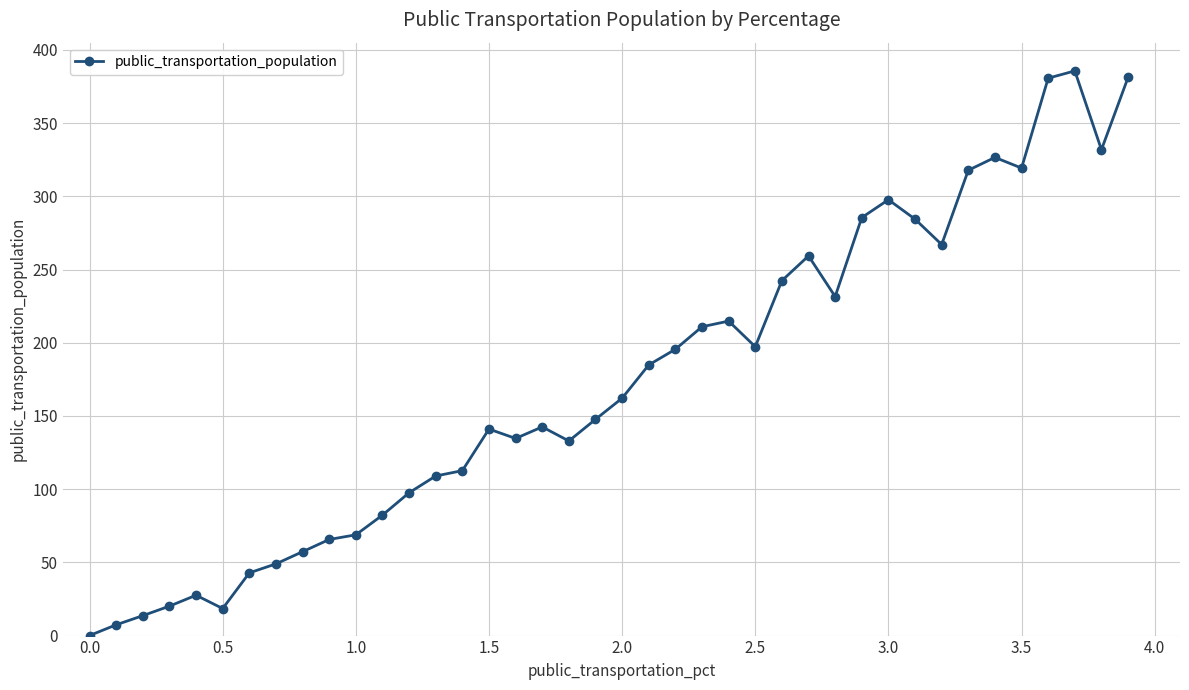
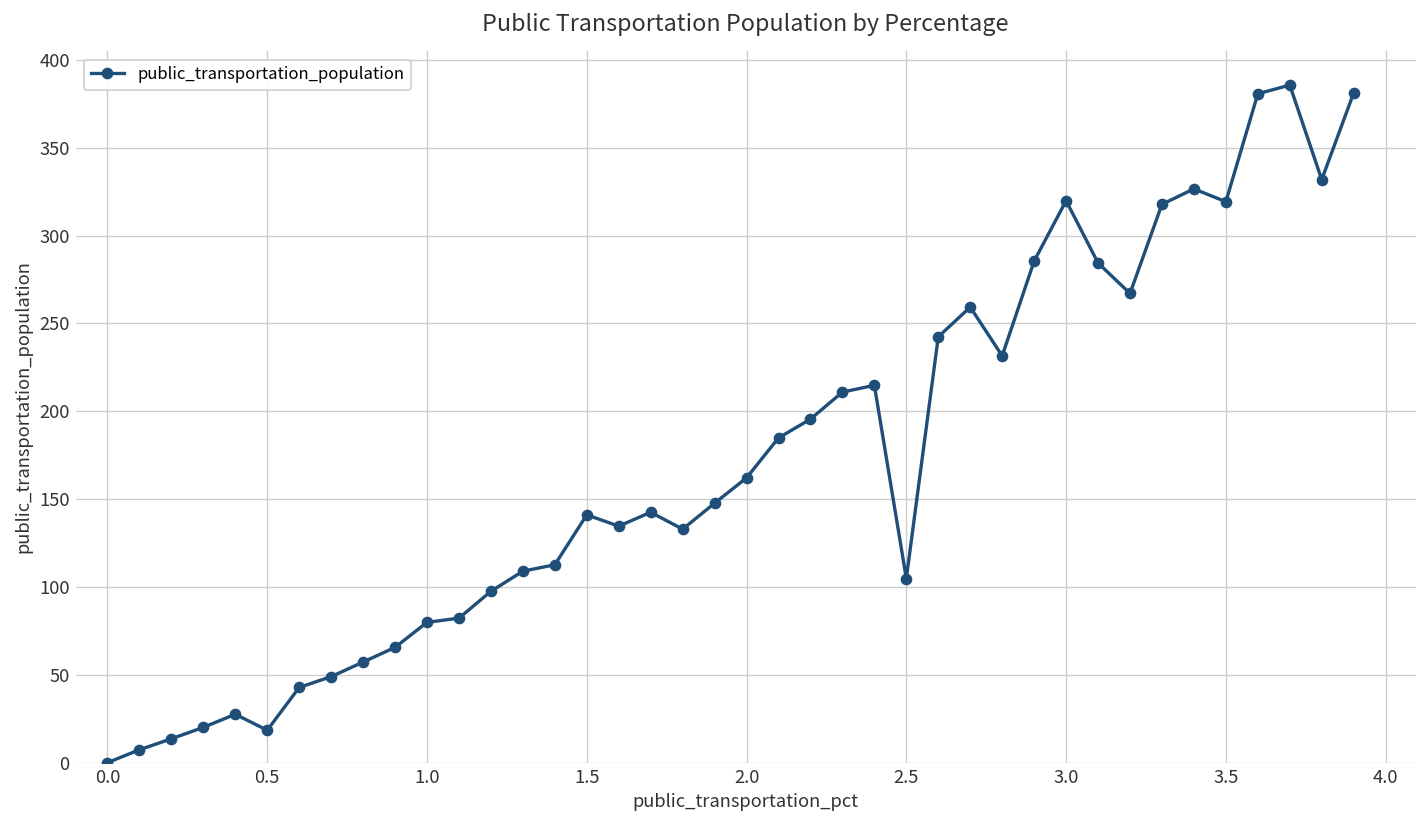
  {
    "0.0": 0,
    "0.5": 18,
-   "1.0": 69,
+   "1.0": 80,
    "1.5": 141,
    "2.0": 162,
-   "2.5": 197,
-   "3.0": 298,
+   "2.5": 105,
+   "3.0": 320,
    "3.5": 319
  }
